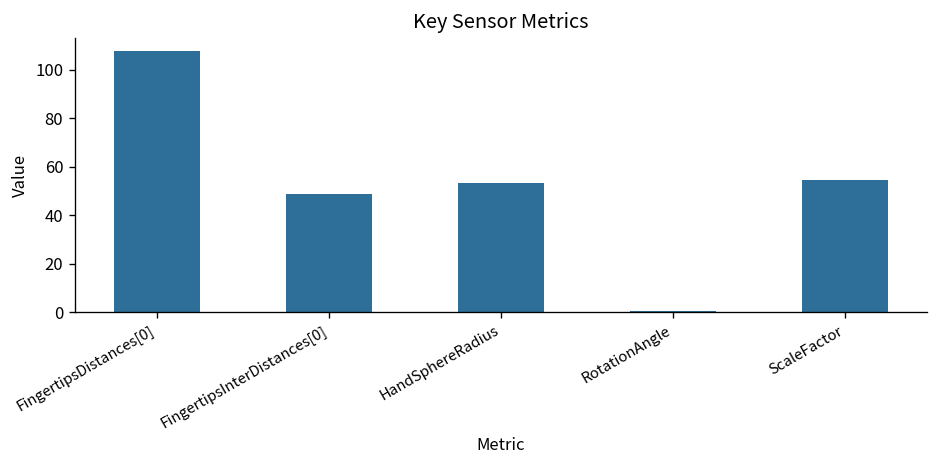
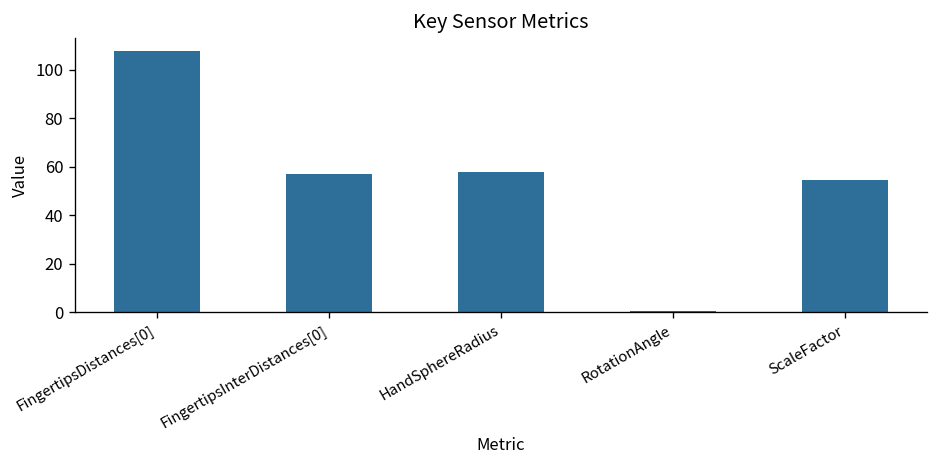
  {
    "FingertipsDistances[0]": 108,
-   "FingertipsInterDistances[0]": 49,
-   "HandSphereRadius": 53,
+   "FingertipsInterDistances[0]": 57,
+   "HandSphereRadius": 58,
    "ScaleFactor": 55
  }
